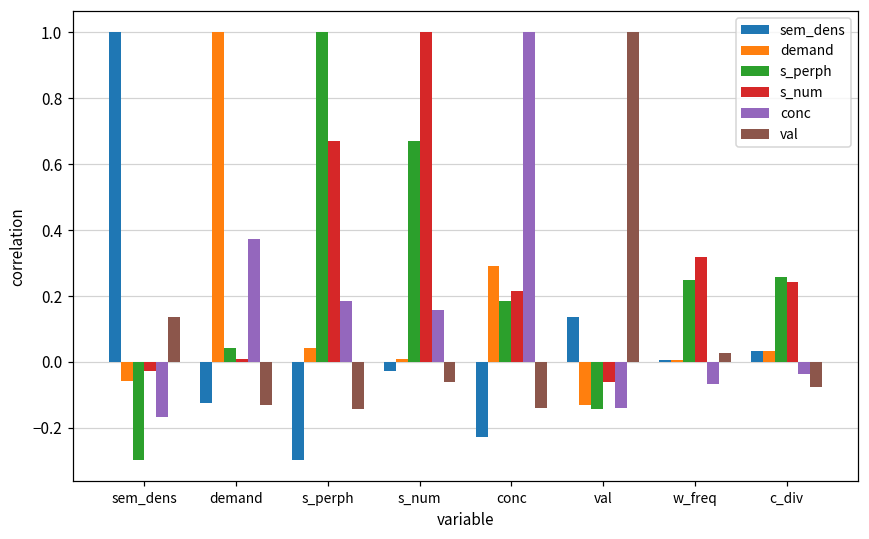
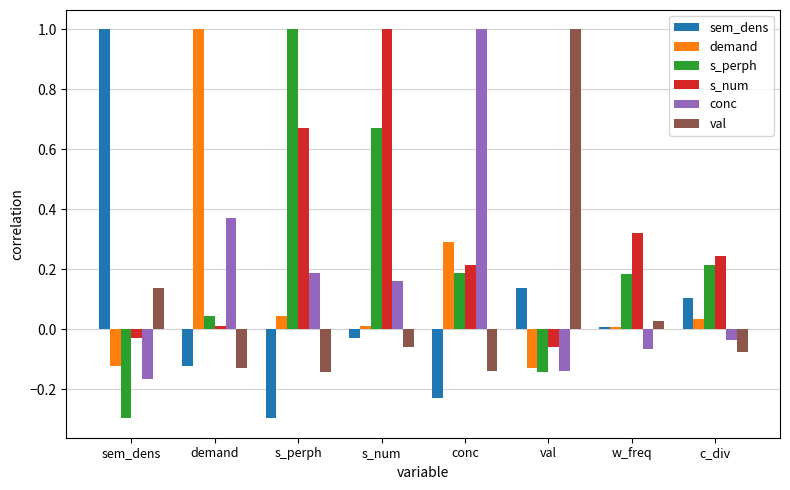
  {
    "sem_dens": {
      "sem_dens": 1.00,
      "demand": -0.12,
      "s_perph": -0.30,
      "s_num": -0.03,
      "conc": -0.23,
      "val": 0.14,
-     "c_div": 0.03
+     "c_div": 0.10
    },
    "demand": {
-     "sem_dens": -0.06,
+     "sem_dens": -0.12,
      "demand": 1.00,
      "s_perph": 0.04,
      "s_num": 0.01,
      "conc": 0.29,
      "val": -0.13,
      "c_div": 0.03
    },
    "s_perph": {
      "sem_dens": -0.30,
      "demand": 0.04,
      "s_perph": 1.00,
      "s_num": 0.67,
      "conc": 0.19,
      "val": -0.14,
-     "w_freq": 0.25,
-     "c_div": 0.26
+     "w_freq": 0.18,
+     "c_div": 0.21
    },
    "s_num": {
      "sem_dens": -0.03,
      "demand": 0.01,
      "s_perph": 0.67,
      "s_num": 1.00,
      "conc": 0.21,
      "val": -0.06,
      "w_freq": 0.32,
      "c_div": 0.24
    },
    "conc": {
      "sem_dens": -0.17,
      "demand": 0.37,
      "s_perph": 0.19,
      "s_num": 0.16,
      "conc": 1.00,
      "val": -0.14,
      "w_freq": -0.07,
      "c_div": -0.04
    },
    "val": {
      "sem_dens": 0.14,
      "demand": -0.13,
      "s_perph": -0.14,
      "s_num": -0.06,
      "conc": -0.14,
      "val": 1.00,
      "w_freq": 0.03,
      "c_div": -0.08
    }
  }
